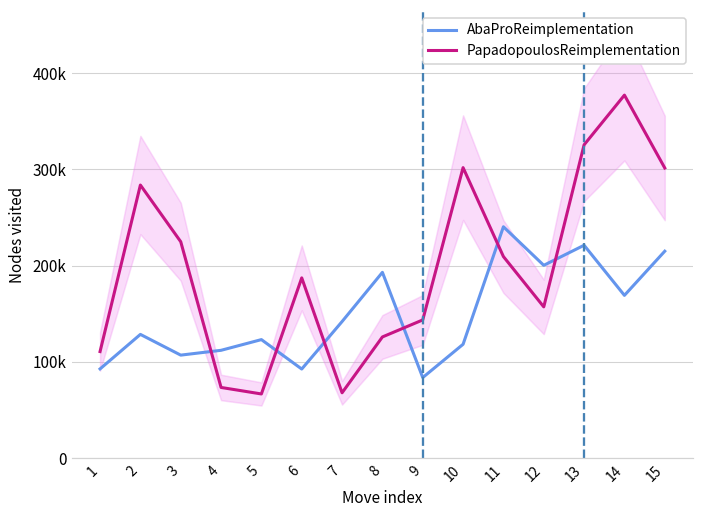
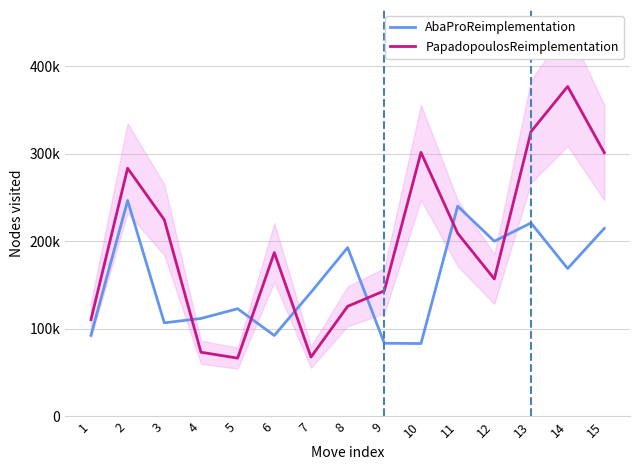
  {
    "AbaProReimplementation": {
      "1": 90000,
-     "2": 130000,
+     "2": 250000,
      "3": 110000,
      "4": 110000,
      "5": 120000,
      "6": 90000,
      "7": 140000,
      "8": 190000,
      "9": 80000,
-     "10": 120000,
+     "10": 80000,
      "11": 240000,
      "12": 200000,
      "13": 220000,
      "14": 170000,
      "15": 210000
    },
    "PapadopoulosReimplementation": {
      "1": 110000,
      "2": 280000,
      "3": 220000,
      "4": 70000,
      "5": 70000,
      "6": 190000,
      "7": 70000,
      "8": 130000,
      "9": 140000,
      "10": 300000,
      "11": 210000,
      "12": 160000,
      "13": 330000,
      "14": 380000,
      "15": 300000
    }
  }
